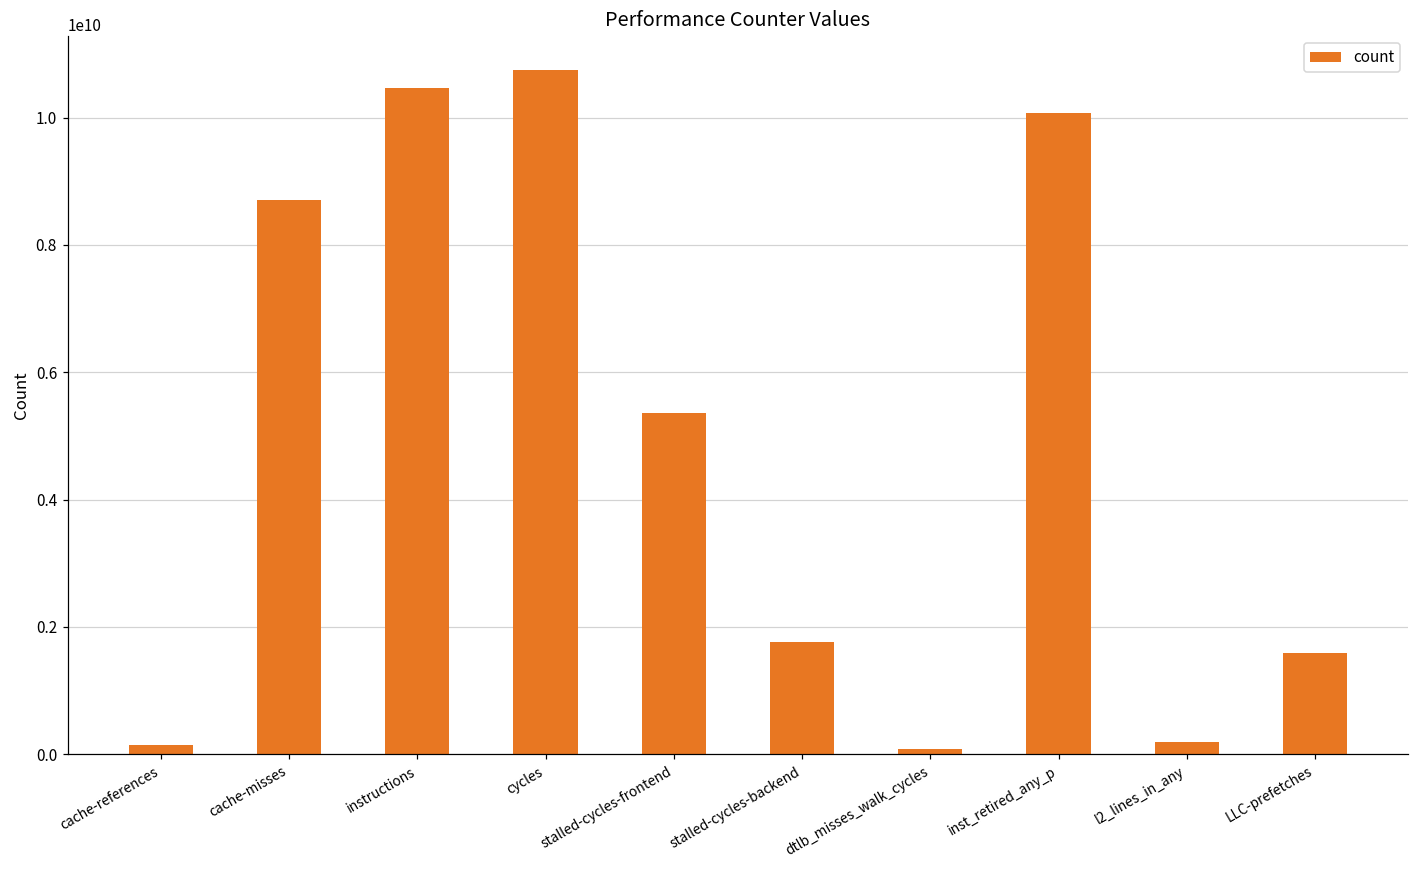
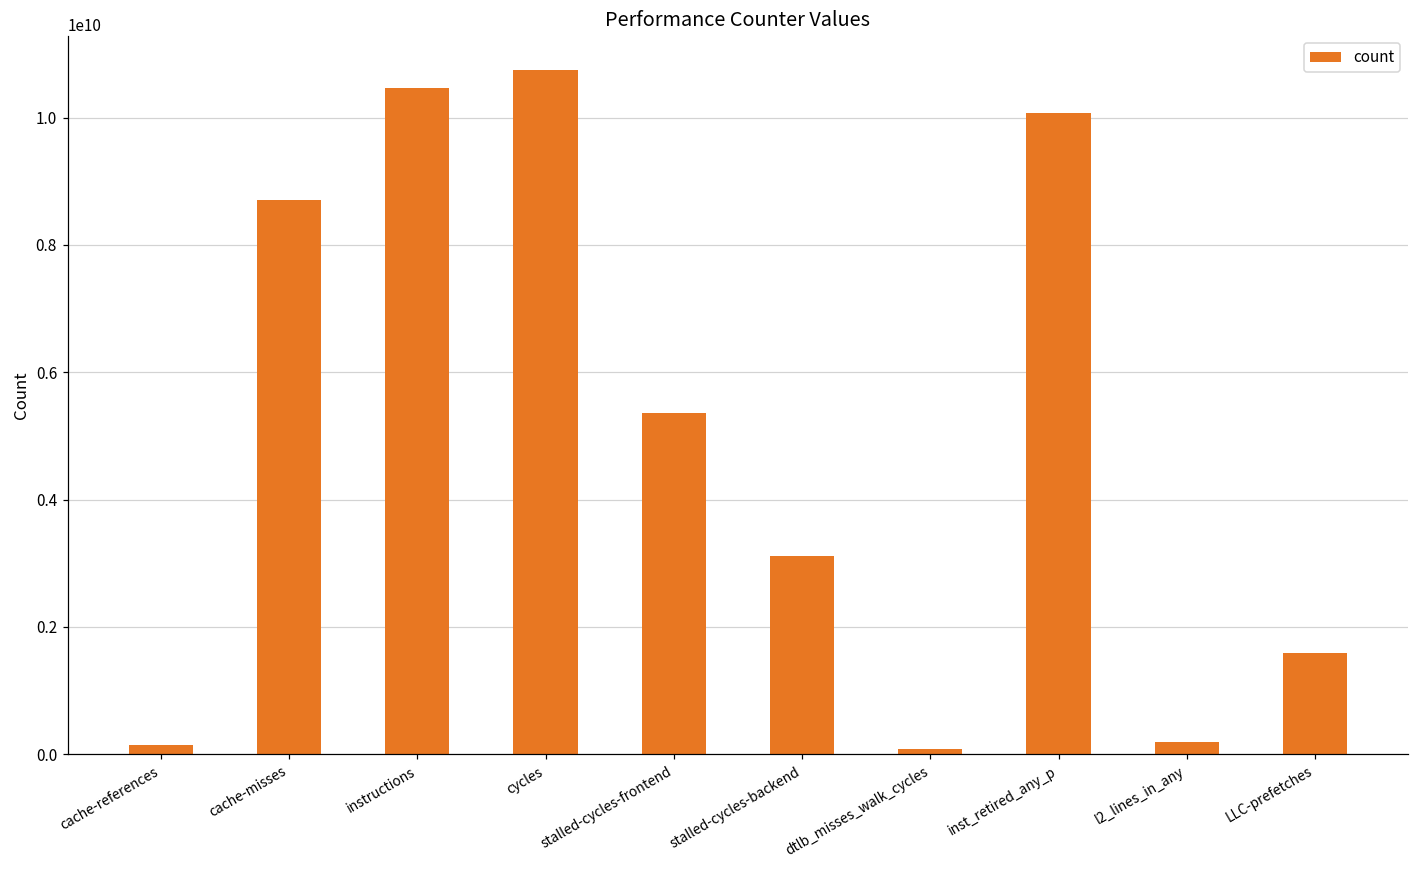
  {
    "cache-references": 100000000,
    "cache-misses": 8700000000,
    "instructions": 10500000000,
    "cycles": 10800000000,
    "stalled-cycles-frontend": 5400000000,
-   "stalled-cycles-backend": 1800000000,
+   "stalled-cycles-backend": 3100000000,
    "dtlb_misses_walk_cycles": 100000000,
    "inst_retired_any_p": 10100000000,
    "l2_lines_in_any": 200000000,
    "LLC-prefetches": 1600000000
  }
